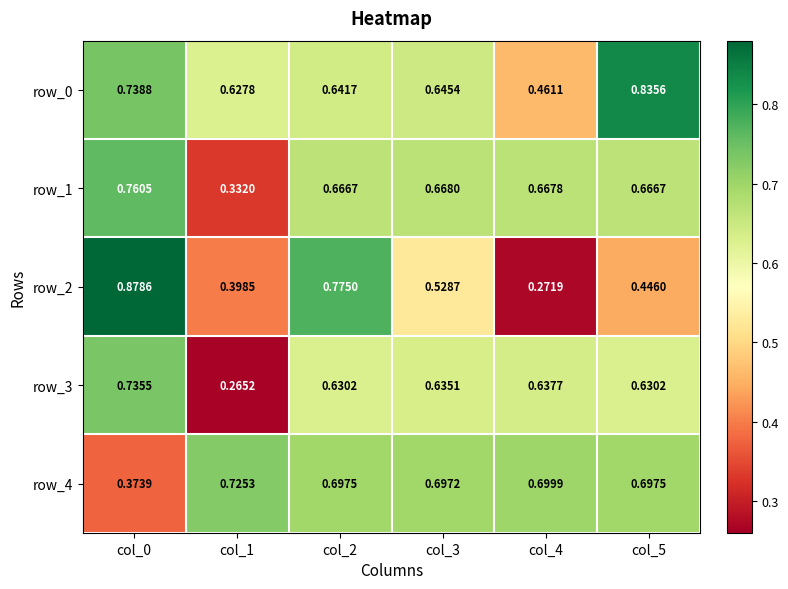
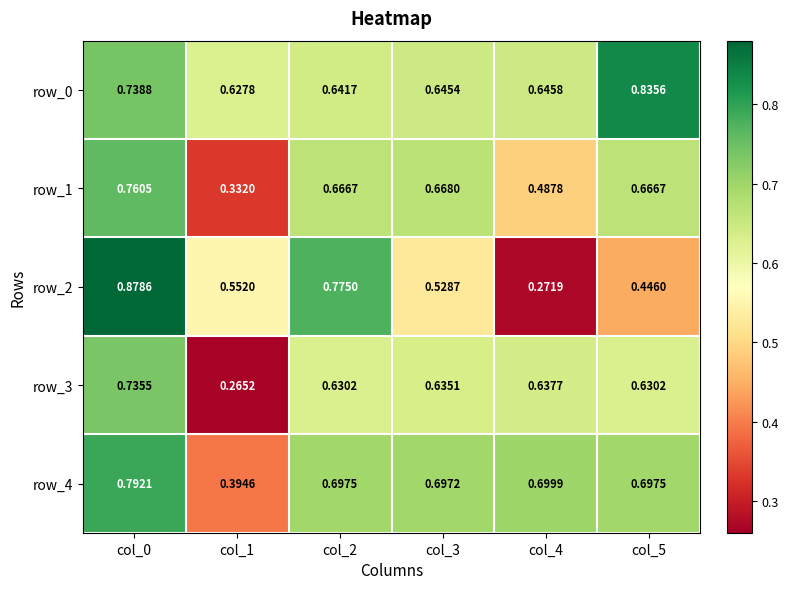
  {
    "row_0": {
      "col_0": 0.7388,
      "col_1": 0.6278,
      "col_2": 0.6417,
      "col_3": 0.6454,
-     "col_4": 0.4611,
+     "col_4": 0.6458,
      "col_5": 0.8356
    },
    "row_1": {
      "col_0": 0.7605,
      "col_1": 0.3320,
      "col_2": 0.6667,
      "col_3": 0.6680,
-     "col_4": 0.6678,
+     "col_4": 0.4878,
      "col_5": 0.6667
    },
    "row_2": {
      "col_0": 0.8786,
-     "col_1": 0.3985,
+     "col_1": 0.5520,
      "col_2": 0.7750,
      "col_3": 0.5287,
      "col_4": 0.2719,
      "col_5": 0.4460
    },
    "row_3": {
      "col_0": 0.7355,
      "col_1": 0.2652,
      "col_2": 0.6302,
      "col_3": 0.6351,
      "col_4": 0.6377,
      "col_5": 0.6302
    },
    "row_4": {
-     "col_0": 0.3739,
-     "col_1": 0.7253,
+     "col_0": 0.7921,
+     "col_1": 0.3946,
      "col_2": 0.6975,
      "col_3": 0.6972,
      "col_4": 0.6999,
      "col_5": 0.6975
    }
  }
